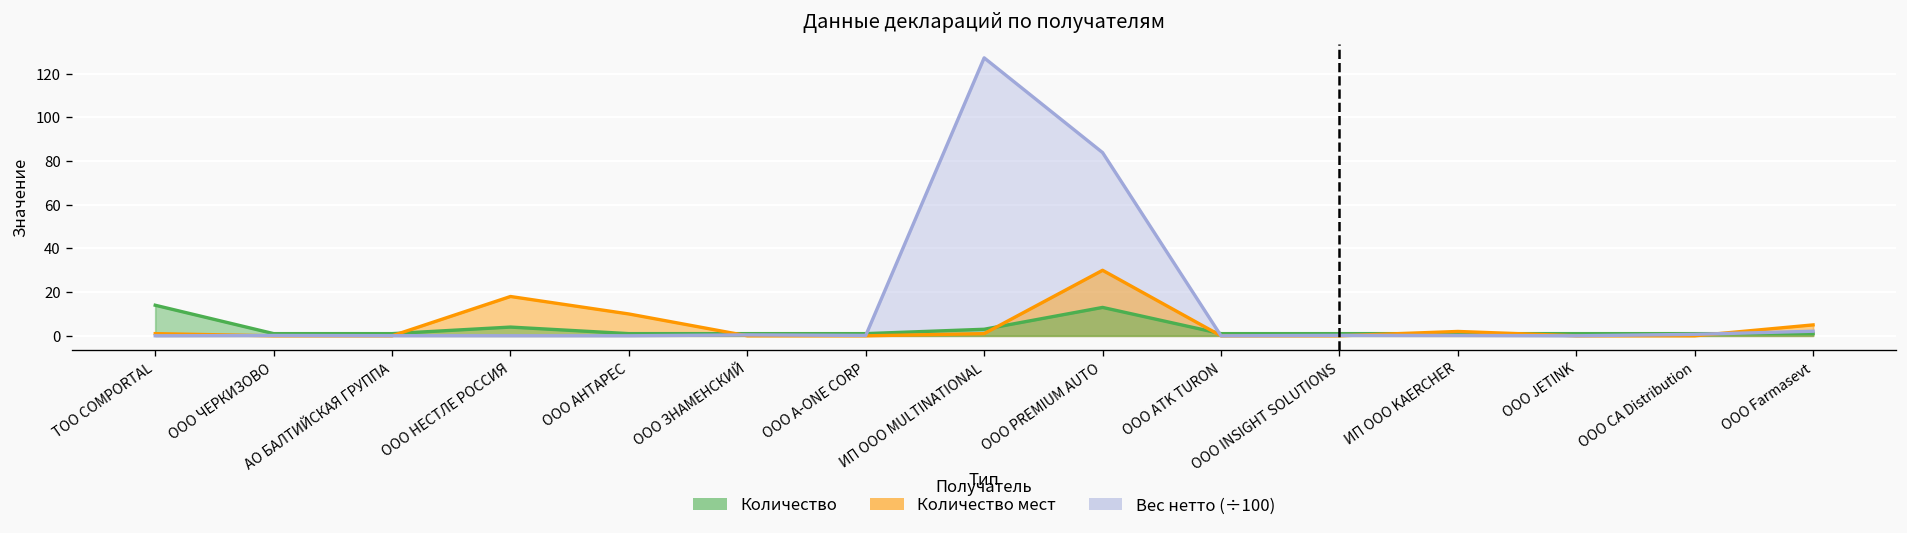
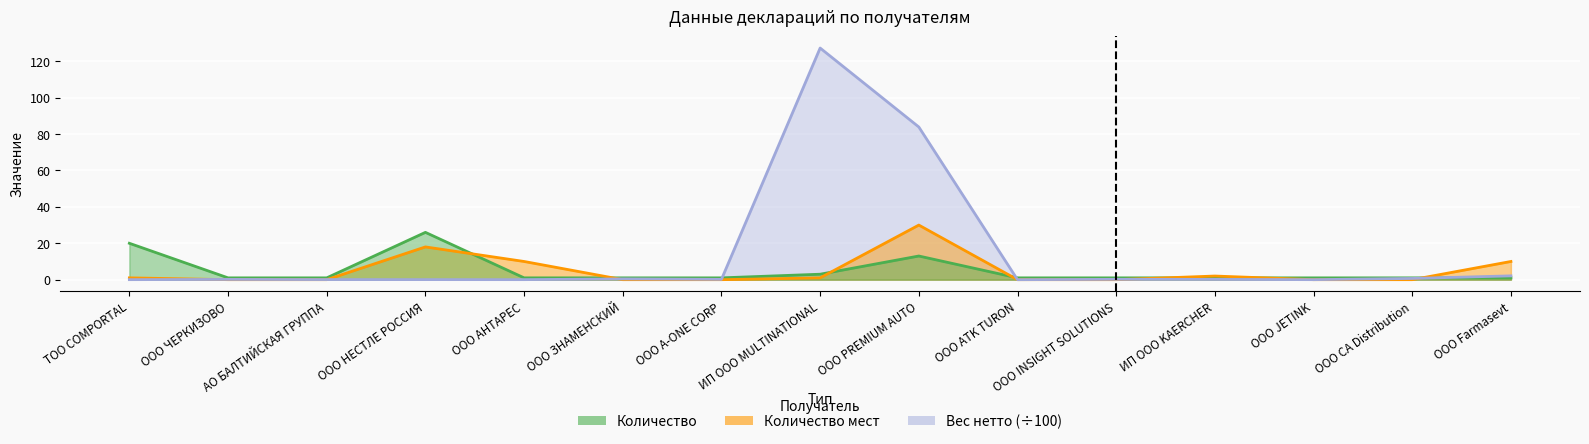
  {
    "Количество": {
-     "ТОО COMPORTAL": 14,
-     "ООО НЕСТЛЕ РОССИЯ": 4,
+     "ТОО COMPORTAL": 20,
+     "ООО НЕСТЛЕ РОССИЯ": 26,
      "ИП ООО MULTINATIONAL": 3,
      "OOO PREMIUM AUTO": 13
    },
    "Количество мест": {
      "ООО НЕСТЛЕ РОССИЯ": 18,
      "ООО АНТАРЕС": 10,
      "ИП ООО MULTINATIONAL": 1,
      "OOO PREMIUM AUTO": 30,
-     "OOO Farmasevt": 5
+     "OOO Farmasevt": 10
    },
    "Вес нетто (÷100)": {
      "ООО НЕСТЛЕ РОССИЯ": 0,
      "ИП ООО MULTINATIONAL": 127,
      "OOO PREMIUM AUTO": 84
    }
  }
